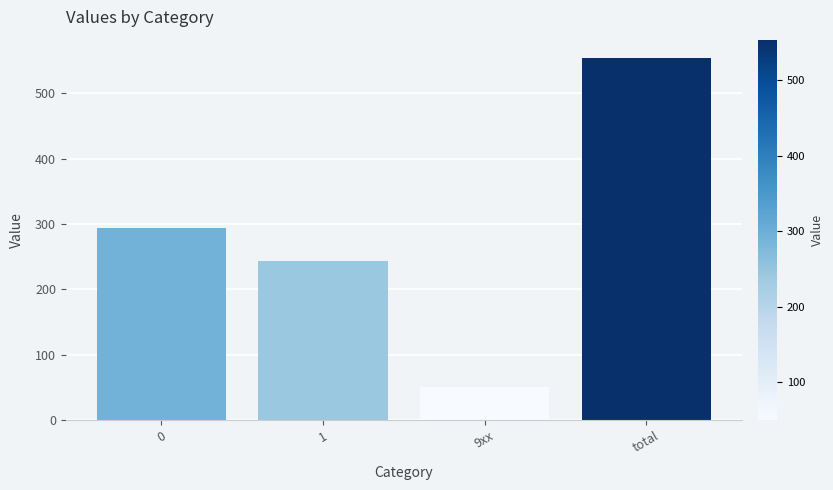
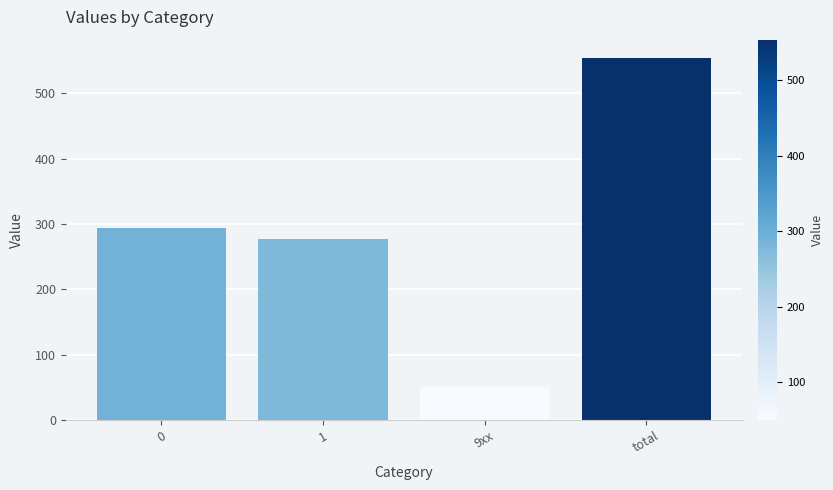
  {
    "0": 290,
-   "1": 240,
+   "1": 280,
    "9xx": 50,
    "total": 550
  }
